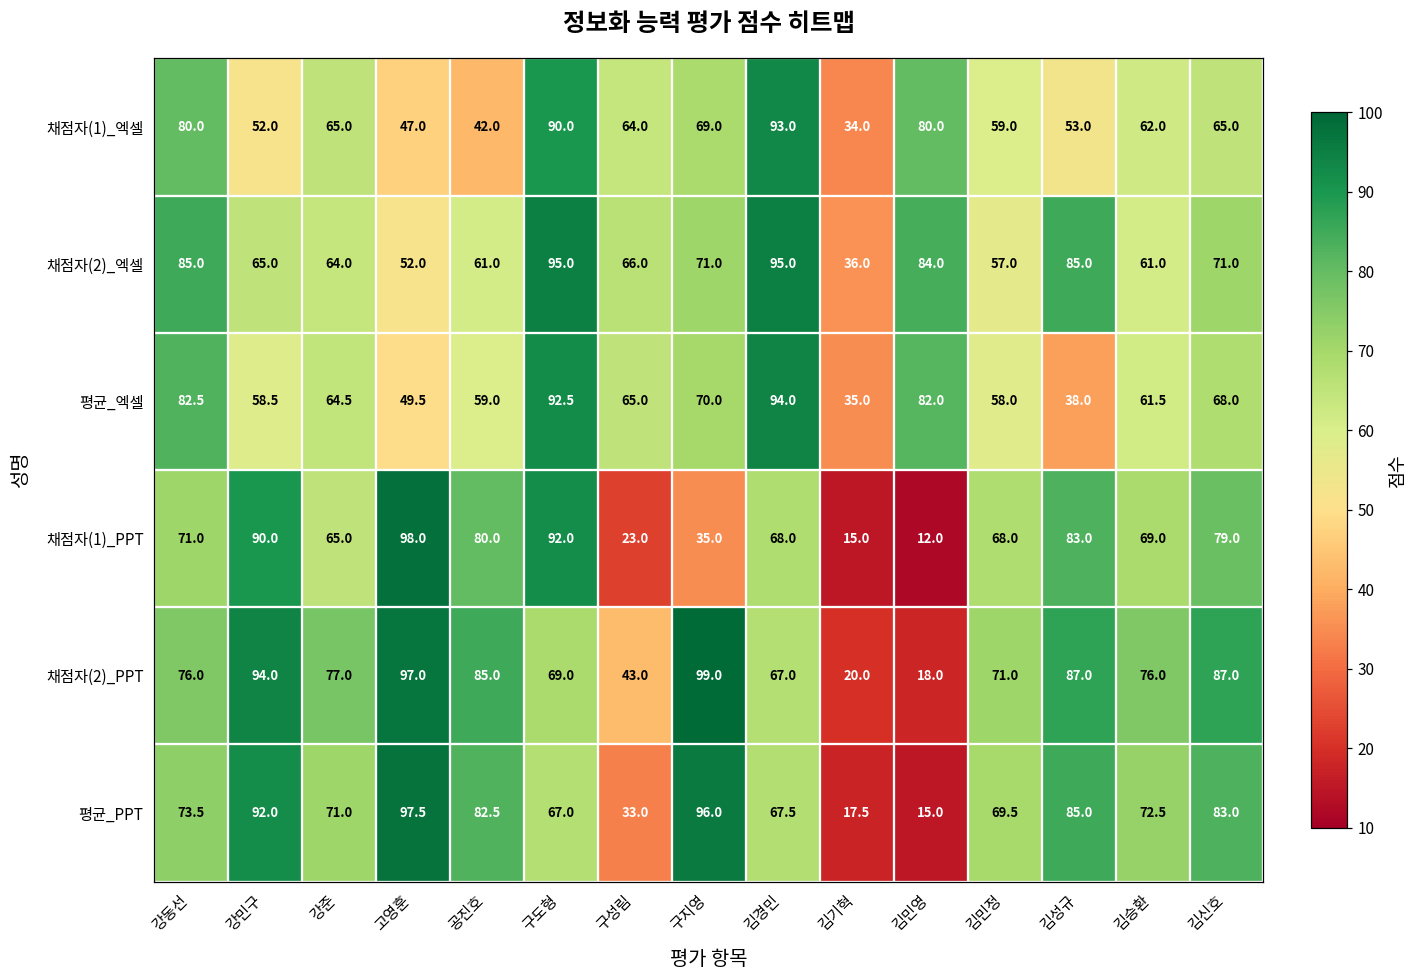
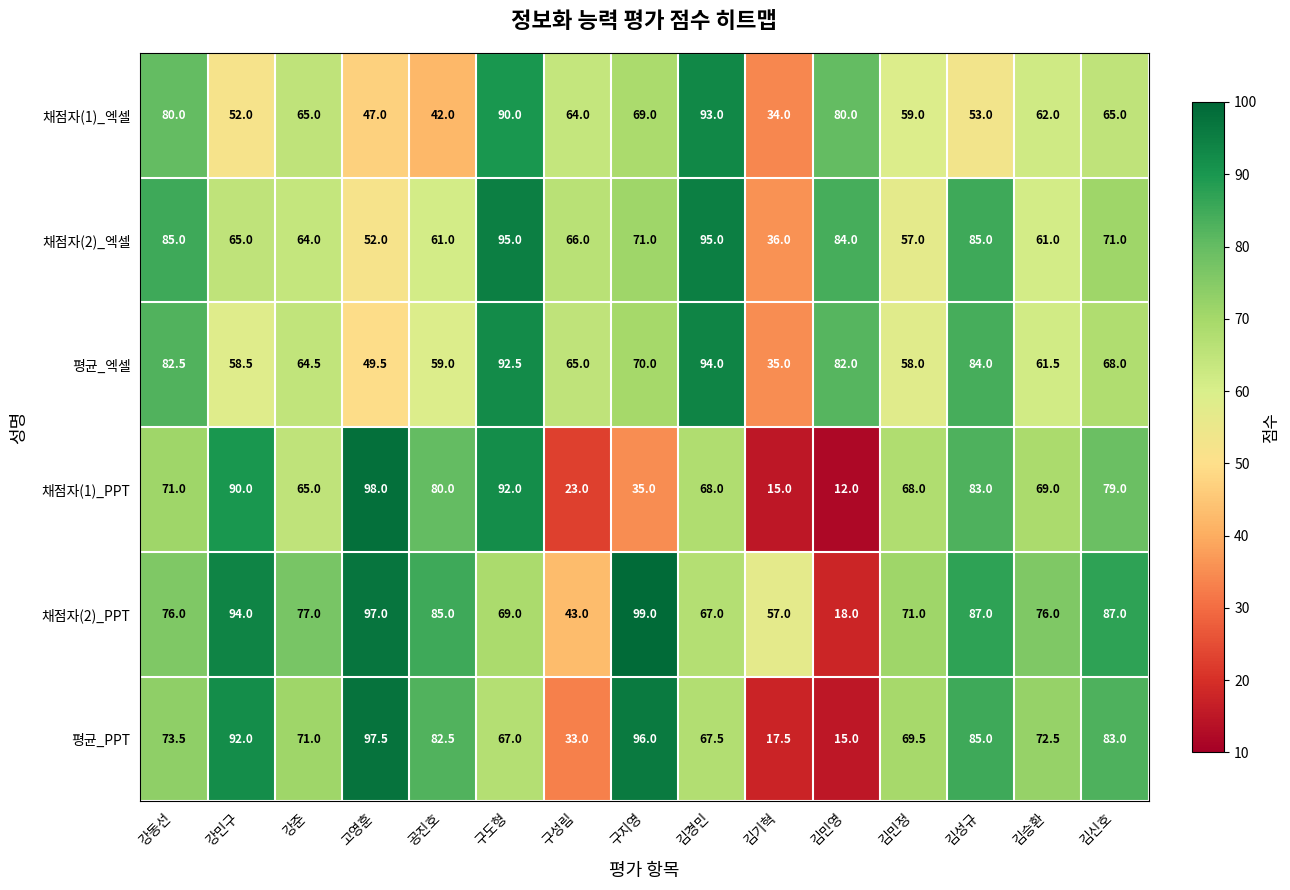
  {
    "채점자(1)_엑셀": {
      "강동선": 80.0,
      "강민구": 52.0,
      "강준": 65.0,
      "고영훈": 47.0,
      "공진호": 42.0,
      "구도형": 90.0,
      "구성림": 64.0,
      "구지영": 69.0,
      "김경민": 93.0,
      "김기혁": 34.0,
      "김민영": 80.0,
      "김민정": 59.0,
      "김성규": 53.0,
      "김승환": 62.0,
      "김신호": 65.0
    },
    "채점자(2)_엑셀": {
      "강동선": 85.0,
      "강민구": 65.0,
      "강준": 64.0,
      "고영훈": 52.0,
      "공진호": 61.0,
      "구도형": 95.0,
      "구성림": 66.0,
      "구지영": 71.0,
      "김경민": 95.0,
      "김기혁": 36.0,
      "김민영": 84.0,
      "김민정": 57.0,
      "김성규": 85.0,
      "김승환": 61.0,
      "김신호": 71.0
    },
    "평균_엑셀": {
      "강동선": 82.5,
      "강민구": 58.5,
      "강준": 64.5,
      "고영훈": 49.5,
      "공진호": 59.0,
      "구도형": 92.5,
      "구성림": 65.0,
      "구지영": 70.0,
      "김경민": 94.0,
      "김기혁": 35.0,
      "김민영": 82.0,
      "김민정": 58.0,
-     "김성규": 38.0,
+     "김성규": 84.0,
      "김승환": 61.5,
      "김신호": 68.0
    },
    "채점자(1)_PPT": {
      "강동선": 71.0,
      "강민구": 90.0,
      "강준": 65.0,
      "고영훈": 98.0,
      "공진호": 80.0,
      "구도형": 92.0,
      "구성림": 23.0,
      "구지영": 35.0,
      "김경민": 68.0,
      "김기혁": 15.0,
      "김민영": 12.0,
      "김민정": 68.0,
      "김성규": 83.0,
      "김승환": 69.0,
      "김신호": 79.0
    },
    "채점자(2)_PPT": {
      "강동선": 76.0,
      "강민구": 94.0,
      "강준": 77.0,
      "고영훈": 97.0,
      "공진호": 85.0,
      "구도형": 69.0,
      "구성림": 43.0,
      "구지영": 99.0,
      "김경민": 67.0,
-     "김기혁": 20.0,
+     "김기혁": 57.0,
      "김민영": 18.0,
      "김민정": 71.0,
      "김성규": 87.0,
      "김승환": 76.0,
      "김신호": 87.0
    },
    "평균_PPT": {
      "강동선": 73.5,
      "강민구": 92.0,
      "강준": 71.0,
      "고영훈": 97.5,
      "공진호": 82.5,
      "구도형": 67.0,
      "구성림": 33.0,
      "구지영": 96.0,
      "김경민": 67.5,
      "김기혁": 17.5,
      "김민영": 15.0,
      "김민정": 69.5,
      "김성규": 85.0,
      "김승환": 72.5,
      "김신호": 83.0
    }
  }
